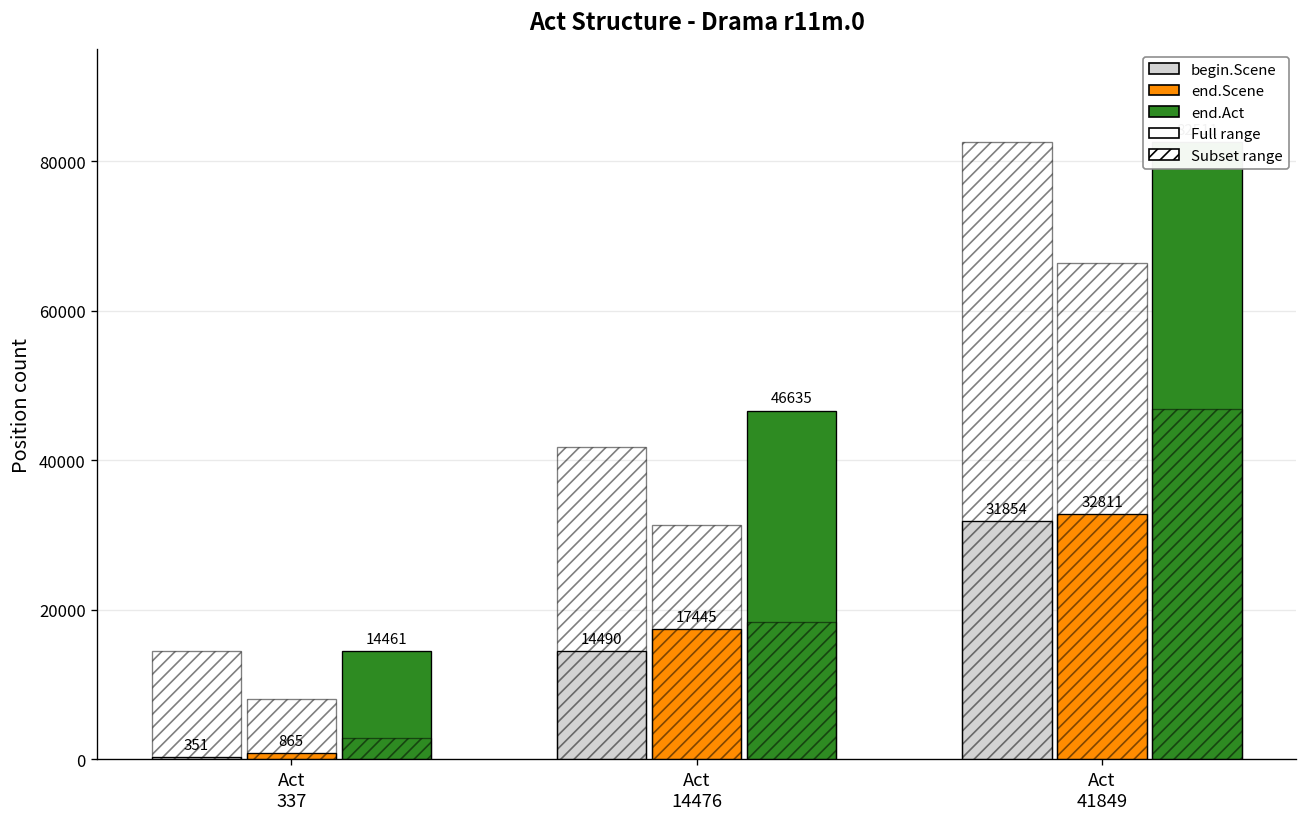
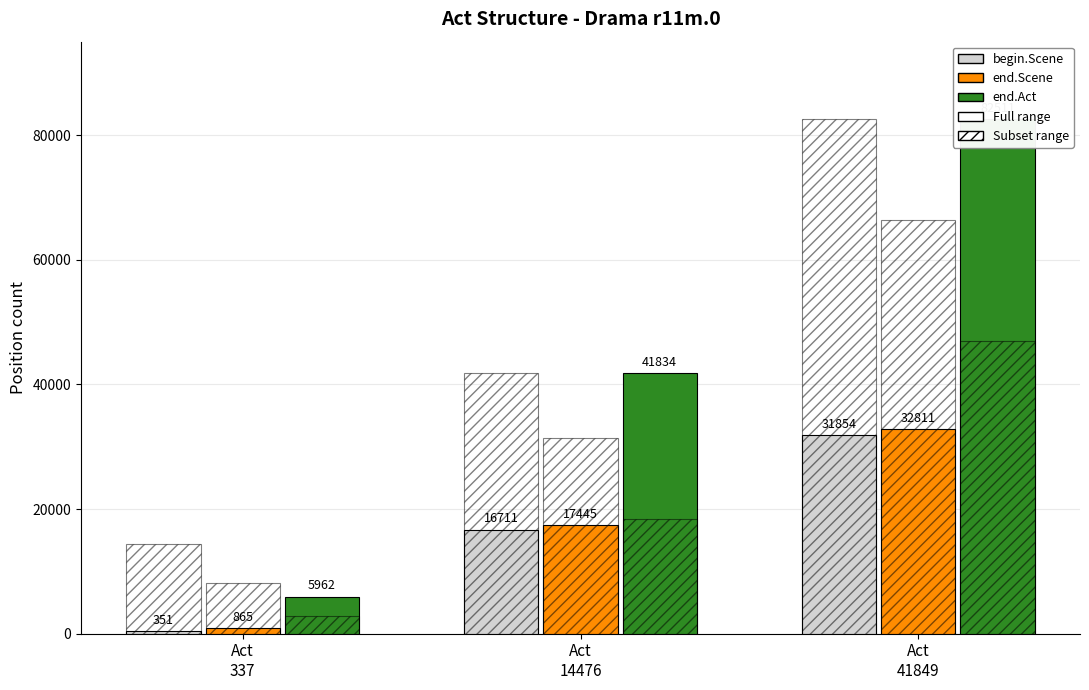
  {
    "begin.Scene": {
-     "Act 14476": 14490
+     "Act 14476": 16711
    },
    "end.Act": {
-     "Act 337": 14461,
-     "Act 14476": 46635
+     "Act 337": 5962,
+     "Act 14476": 41834
    }
  }
